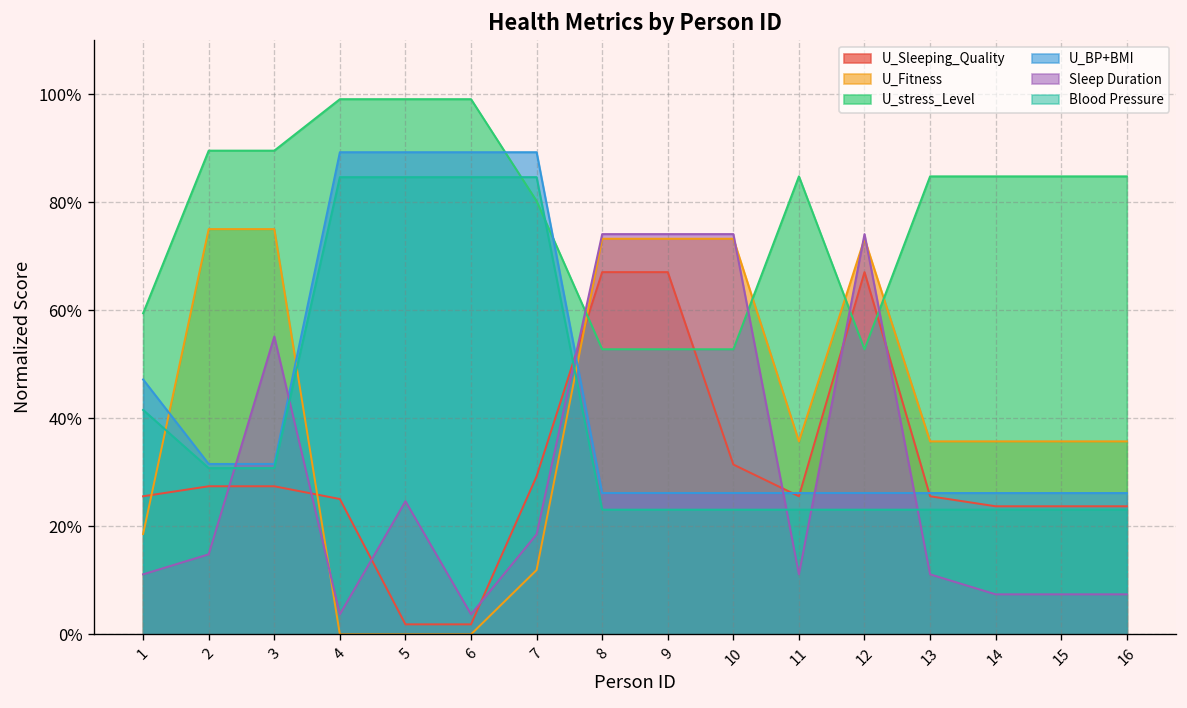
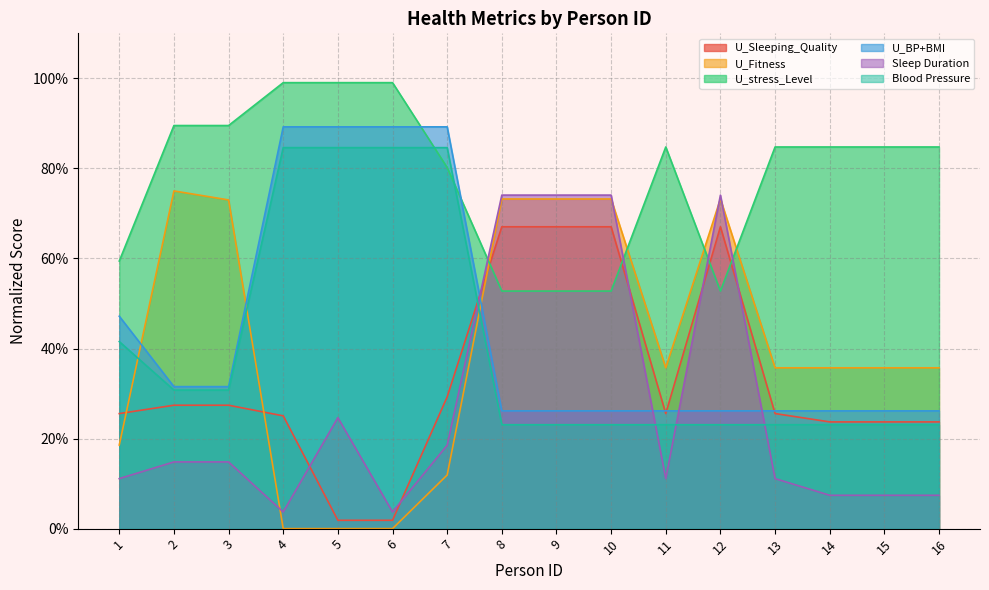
  {
    "U_Sleeping_Quality": {
      "1": "26%",
      "2": "27%",
      "3": "27%",
      "4": "25%",
      "5": "2%",
      "6": "2%",
      "7": "29%",
      "8": "67%",
      "9": "67%",
-     "10": "31%",
+     "10": "67%",
      "11": "26%",
      "12": "67%",
      "13": "26%",
      "14": "24%",
      "15": "24%",
      "16": "24%"
    },
    "U_Fitness": {
      "1": "19%",
      "2": "75%",
-     "3": "75%",
+     "3": "73%",
      "4": "0%",
      "5": "0%",
      "6": "0%",
      "7": "12%",
      "8": "73%",
      "9": "73%",
      "10": "73%",
      "11": "36%",
      "12": "73%",
      "13": "36%",
      "14": "36%",
      "15": "36%",
      "16": "36%"
    },
    "U_BP+BMI": {
      "1": "47%",
      "2": "32%",
      "3": "32%",
      "4": "89%",
      "5": "89%",
      "6": "89%",
      "7": "89%",
      "8": "26%",
      "9": "26%",
      "10": "26%",
      "11": "26%",
      "12": "26%",
      "13": "26%",
      "14": "26%",
      "15": "26%",
      "16": "26%"
    },
    "Sleep Duration": {
      "1": "11%",
      "2": "15%",
-     "3": "55%",
+     "3": "15%",
      "4": "4%",
      "5": "25%",
      "6": "4%",
      "7": "19%",
      "8": "74%",
      "9": "74%",
      "10": "74%",
      "11": "11%",
      "12": "74%",
      "13": "11%",
      "14": "7%",
      "15": "7%",
      "16": "7%"
    }
  }
